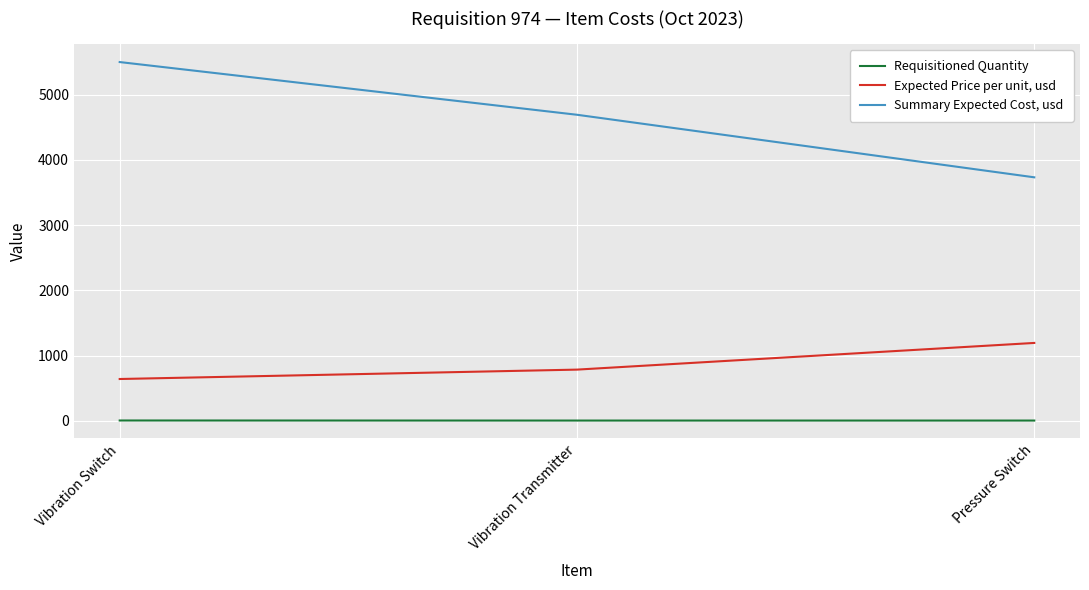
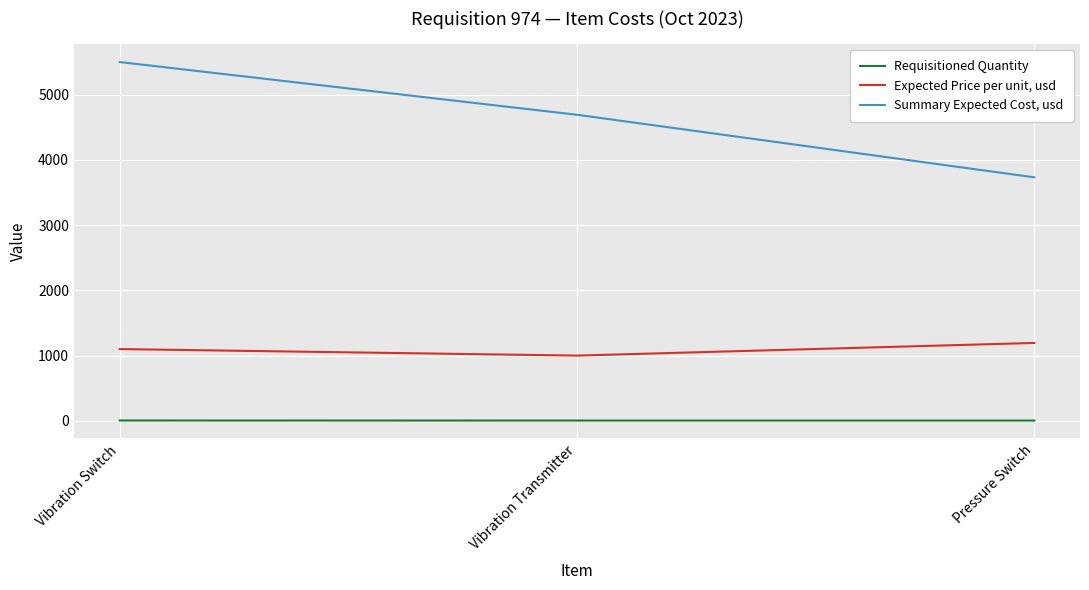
  {
    "Requisitioned Quantity": {
      "Vibration Switch": 0,
      "Vibration Transmitter": 0,
      "Pressure Switch": 0
    },
    "Expected Price per unit, usd": {
-     "Vibration Switch": 600,
-     "Vibration Transmitter": 800,
+     "Vibration Switch": 1100,
+     "Vibration Transmitter": 1000,
      "Pressure Switch": 1200
    },
    "Summary Expected Cost, usd": {
      "Vibration Switch": 5500,
      "Vibration Transmitter": 4700,
      "Pressure Switch": 3700
    }
  }
